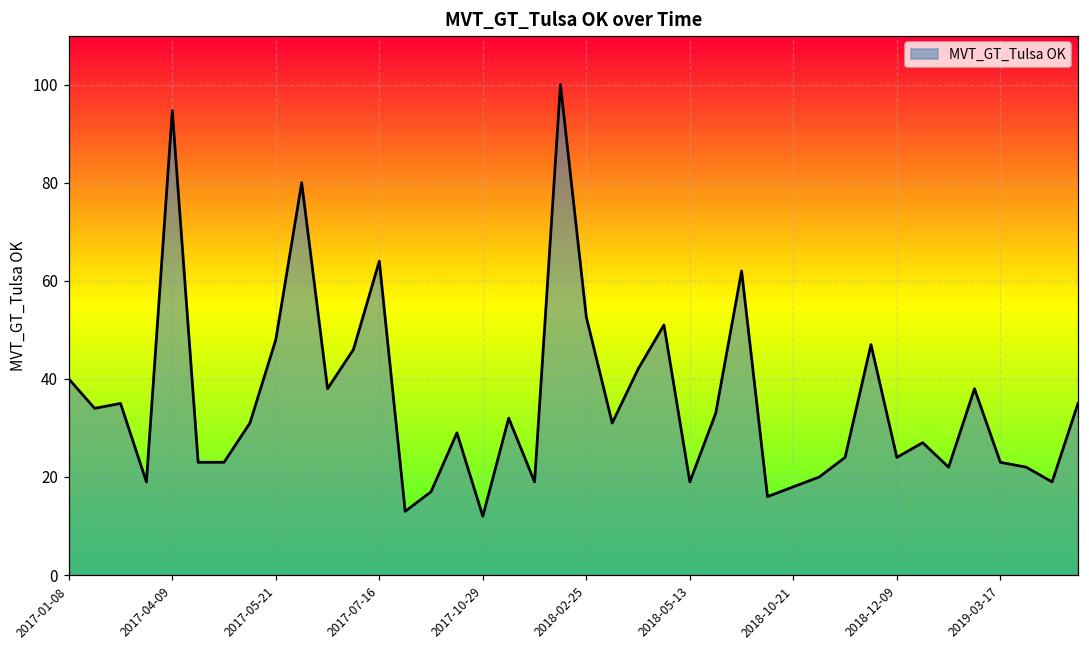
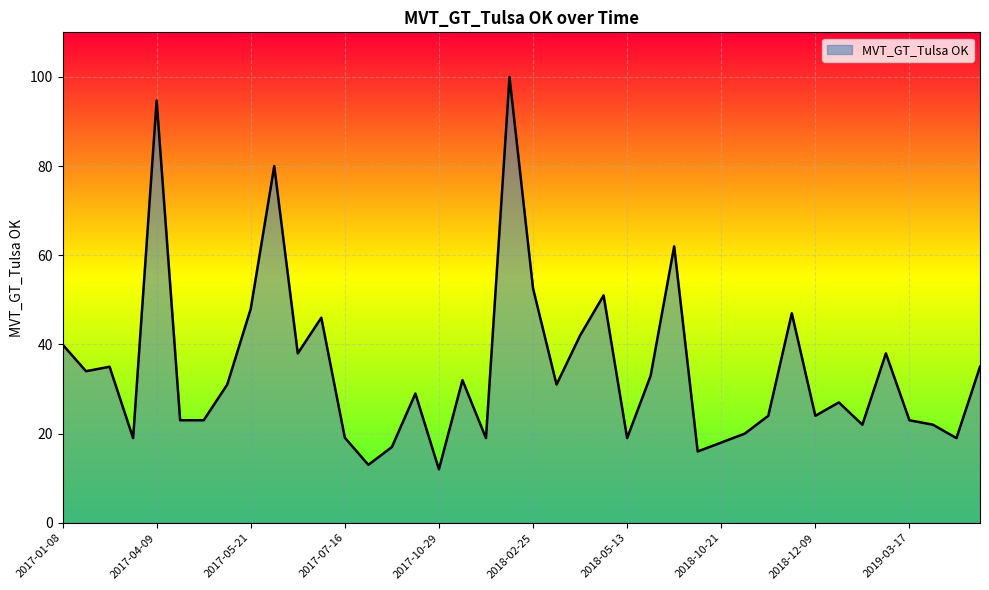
  {
    "2017-01-08": 40,
    "2017-04-09": 95,
    "2017-05-21": 48,
-   "2017-07-16": 64,
+   "2017-07-16": 19,
    "2017-10-29": 12,
    "2018-02-25": 53,
    "2018-05-13": 19,
    "2018-10-21": 18,
    "2018-12-09": 24,
    "2019-03-17": 23
  }
